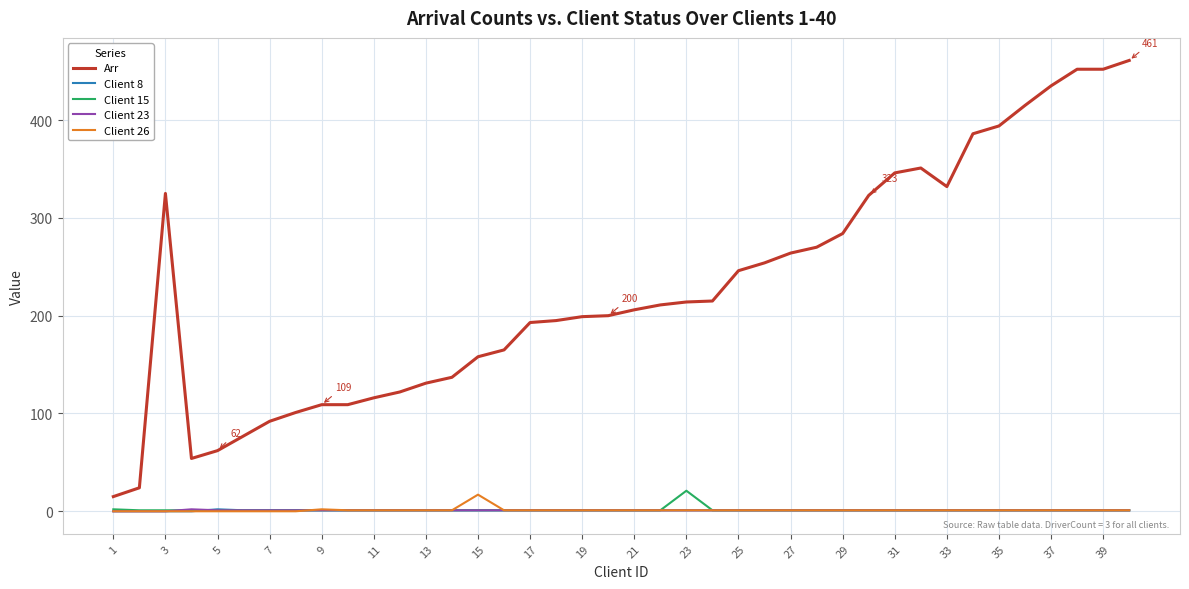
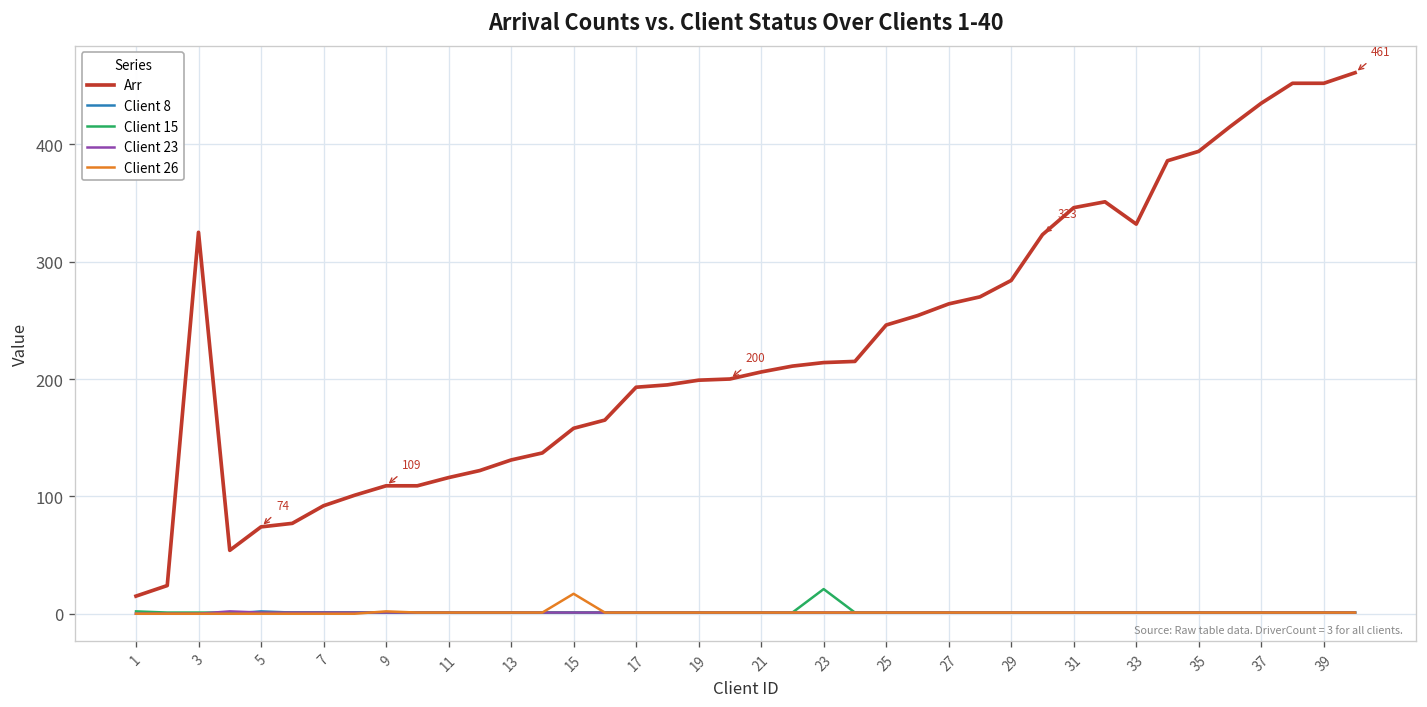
  {
    "Arr": {
-     "5": 62
+     "5": 74
    },
    "Client 15": {
      "23": 20
    },
    "Client 26": {
      "15": 20
    }
  }
